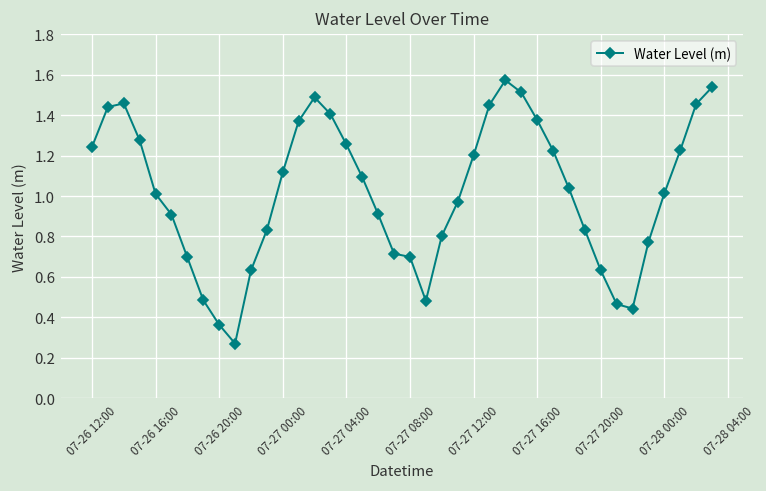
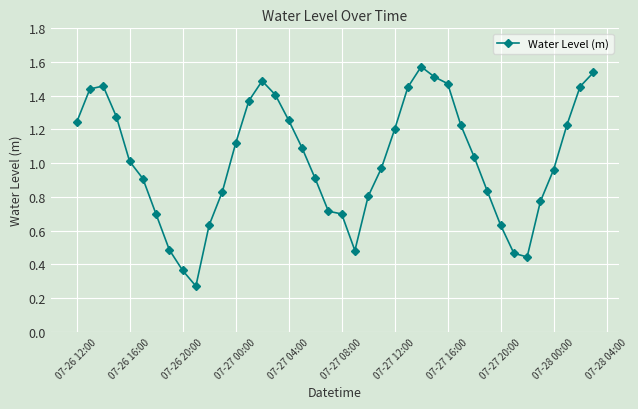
  {
    "07-26 12:00": 1.24,
    "07-26 16:00": 1.01,
    "07-26 20:00": 0.36,
    "07-27 00:00": 1.12,
    "07-27 04:00": 1.26,
    "07-27 08:00": 0.70,
    "07-27 12:00": 1.20,
-   "07-27 16:00": 1.38,
+   "07-27 16:00": 1.47,
    "07-27 20:00": 0.63,
-   "07-28 00:00": 1.01
+   "07-28 00:00": 0.96
  }
